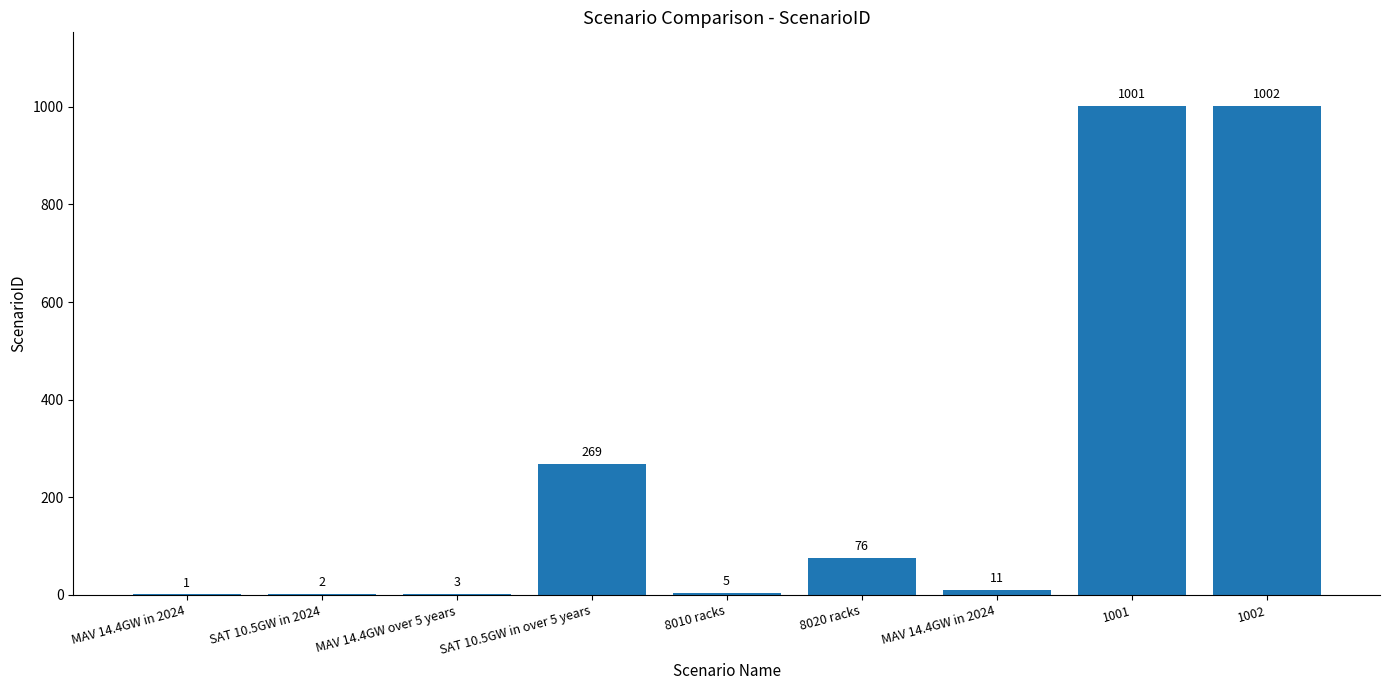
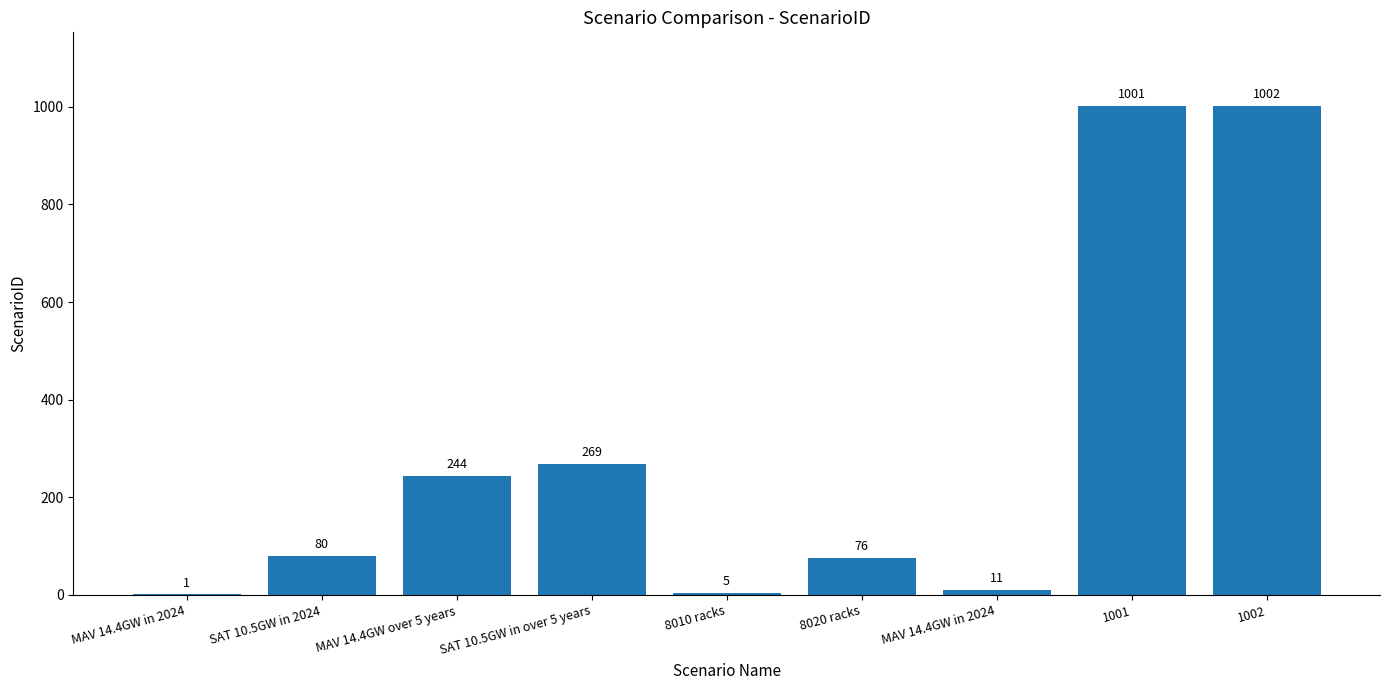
  {
-   "SAT 10.5GW in 2024": 2,
-   "MAV 14.4GW over 5 years": 3,
+   "SAT 10.5GW in 2024": 80,
+   "MAV 14.4GW over 5 years": 244,
    "SAT 10.5GW in over 5 years": 269,
    "8010 racks": 5,
    "8020 racks": 76,
    "1001": 1001,
    "1002": 1002
  }
